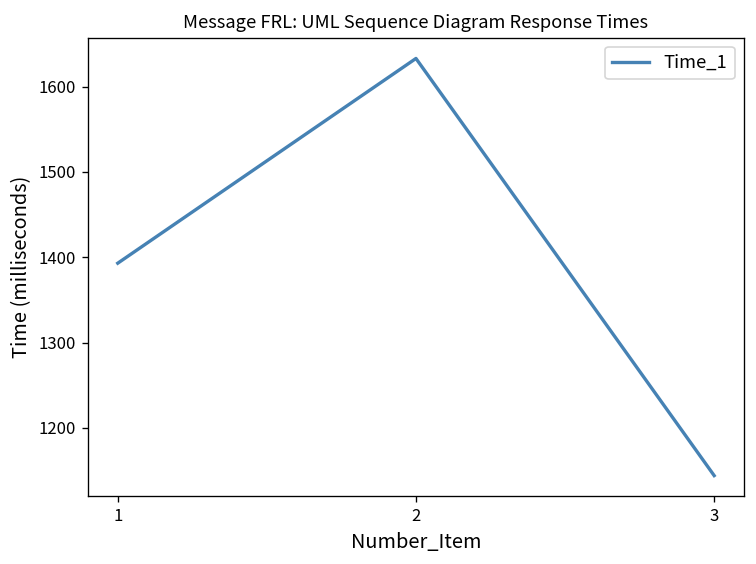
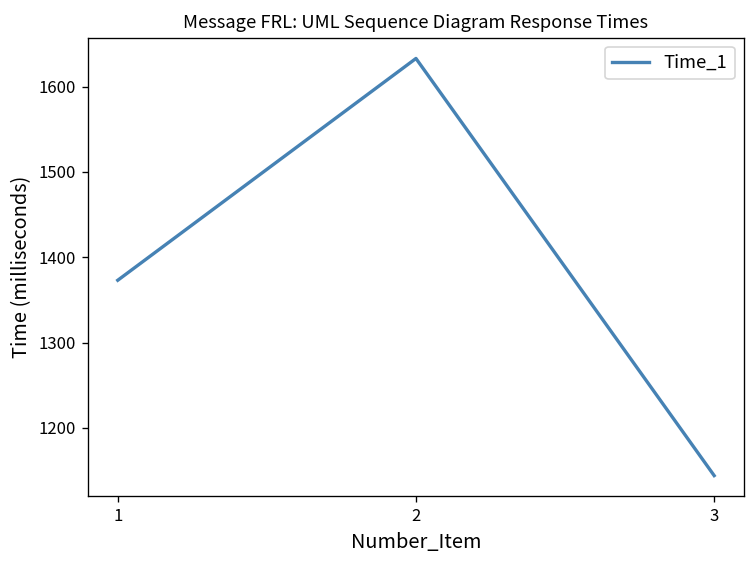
  {
-   "1": 1390,
+   "1": 1370,
    "2": 1630,
    "3": 1140
  }
